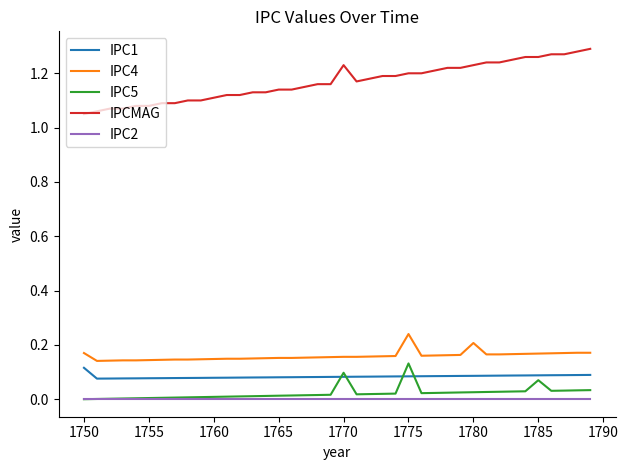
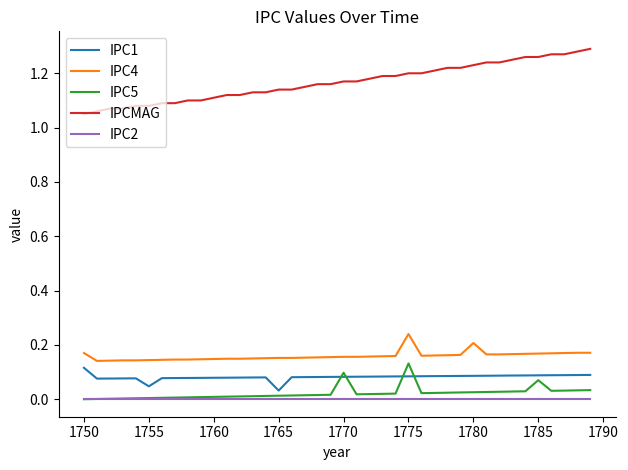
  {
    "IPC1": {
      "1750": 0.12,
-     "1755": 0.08,
+     "1755": 0.05,
      "1760": 0.08,
-     "1765": 0.08,
+     "1765": 0.03,
      "1770": 0.08,
      "1775": 0.08,
      "1780": 0.09,
      "1785": 0.09
    },
    "IPC4": {
      "1750": 0.17,
      "1755": 0.14,
      "1760": 0.15,
      "1765": 0.15,
      "1770": 0.16,
      "1775": 0.24,
      "1780": 0.21,
      "1785": 0.17
    },
    "IPC5": {
      "1765": 0.01,
      "1770": 0.10,
      "1775": 0.13,
      "1780": 0.03,
      "1785": 0.07
    },
    "IPCMAG": {
      "1760": 1.11,
      "1765": 1.14,
-     "1770": 1.23,
+     "1770": 1.17,
      "1775": 1.20,
      "1780": 1.23,
      "1785": 1.26
    },
    "IPC2": {
      "1765": 0.00,
      "1770": 0.00,
      "1775": 0.00,
      "1780": 0.00,
      "1785": 0.00
    }
  }
